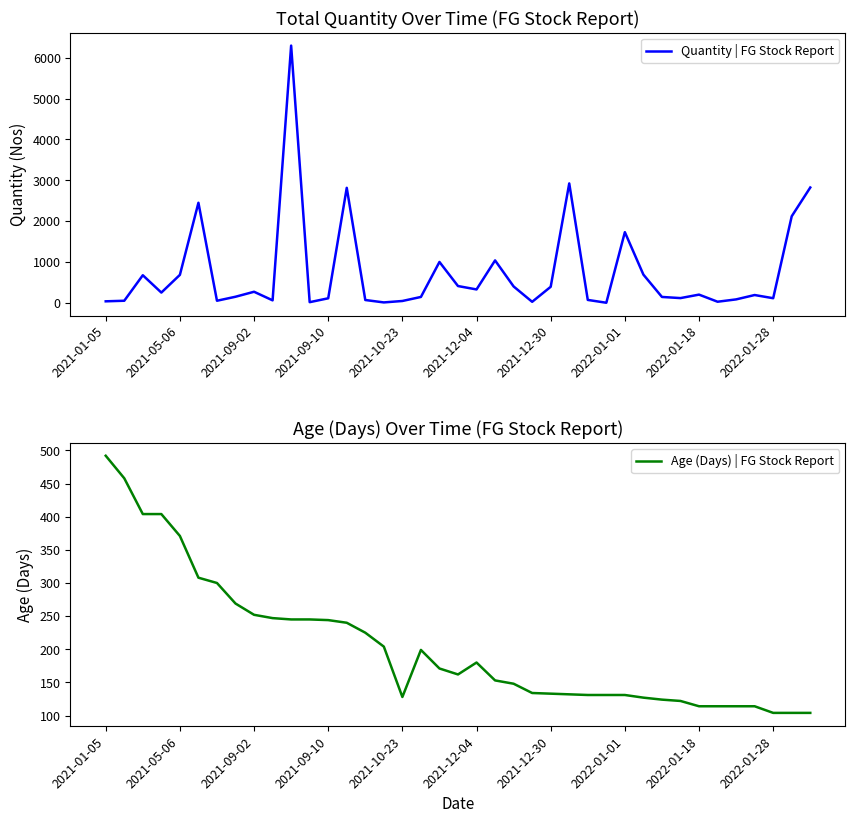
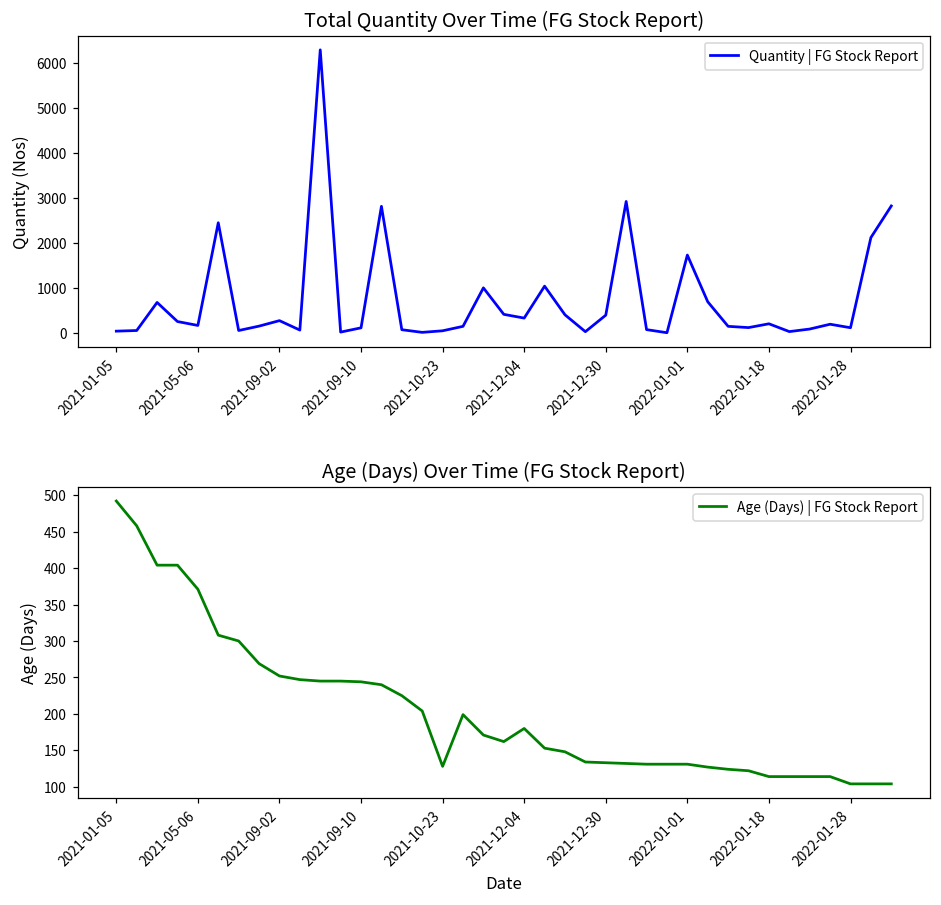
  {
    "Total Quantity Over Time (FG Stock Report)": {
      "2021-01-05": 0,
-     "2021-05-06": 700,
+     "2021-05-06": 200,
      "2021-09-02": 300,
      "2021-09-10": 100,
      "2021-10-23": 0,
      "2021-12-04": 300,
      "2021-12-30": 400
    },
    "Age (Days) Over Time (FG Stock Report)": {
      "2021-01-05": 490,
      "2021-05-06": 370,
      "2021-09-02": 250,
      "2021-09-10": 240,
      "2021-10-23": 130,
      "2021-12-04": 180,
      "2021-12-30": 130
    }
  }
